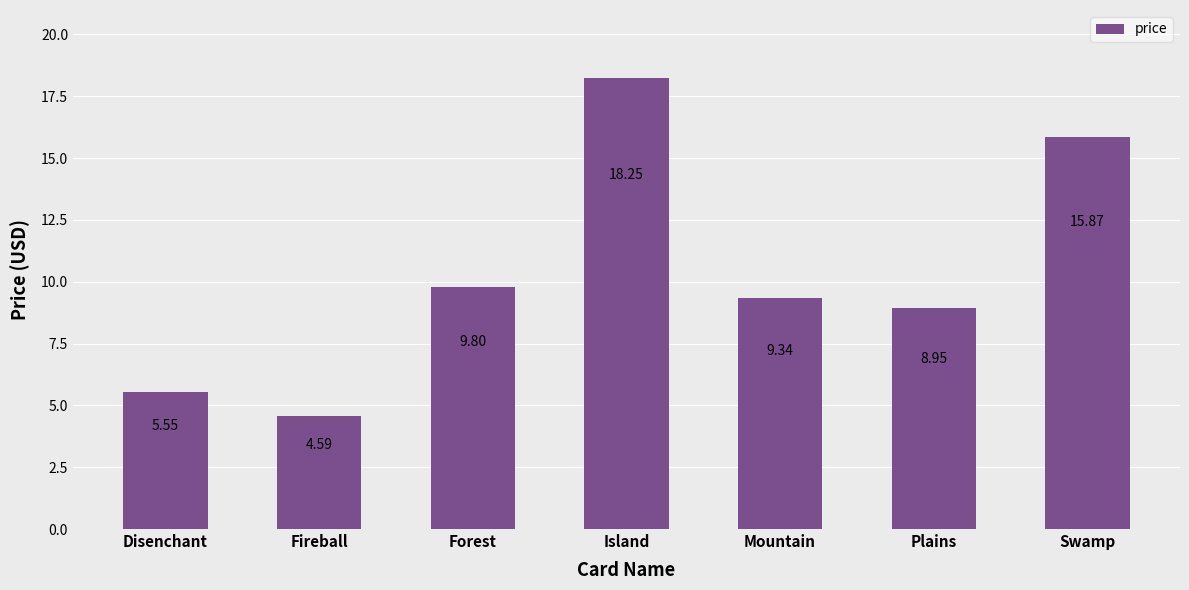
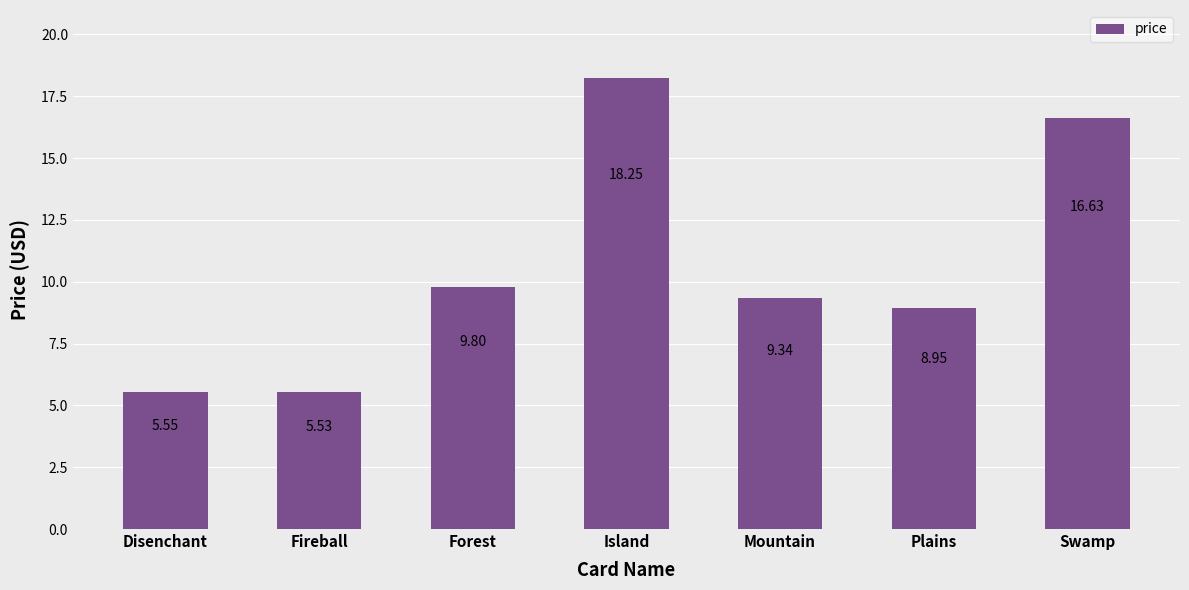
  {
    "Disenchant": 5.55,
-   "Fireball": 4.59,
+   "Fireball": 5.53,
    "Forest": 9.80,
    "Island": 18.25,
    "Mountain": 9.34,
    "Plains": 8.95,
-   "Swamp": 15.87
+   "Swamp": 16.63
  }
